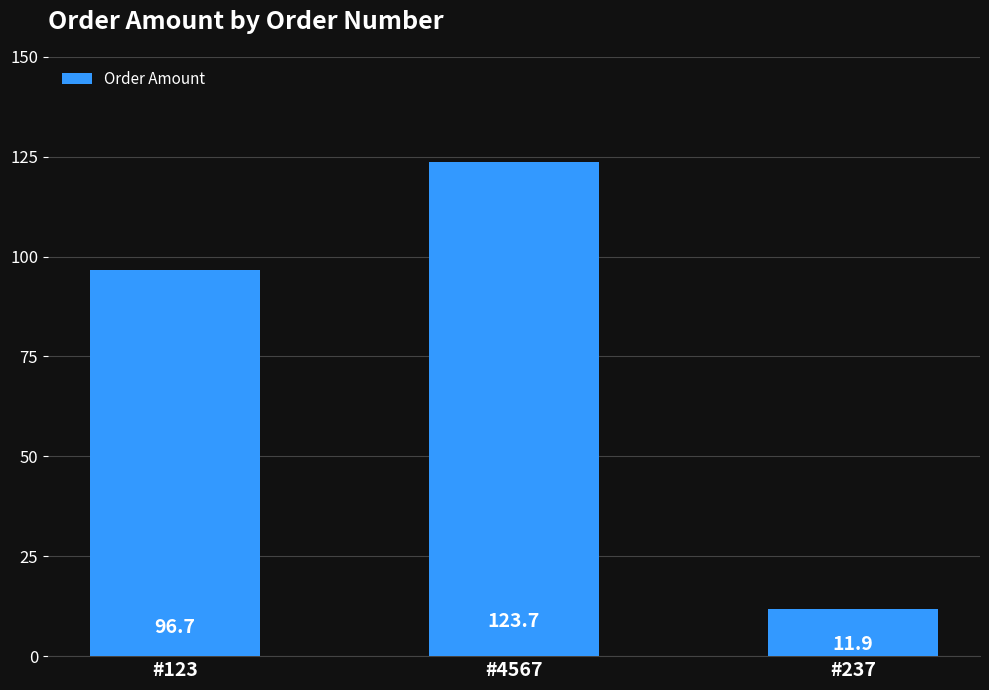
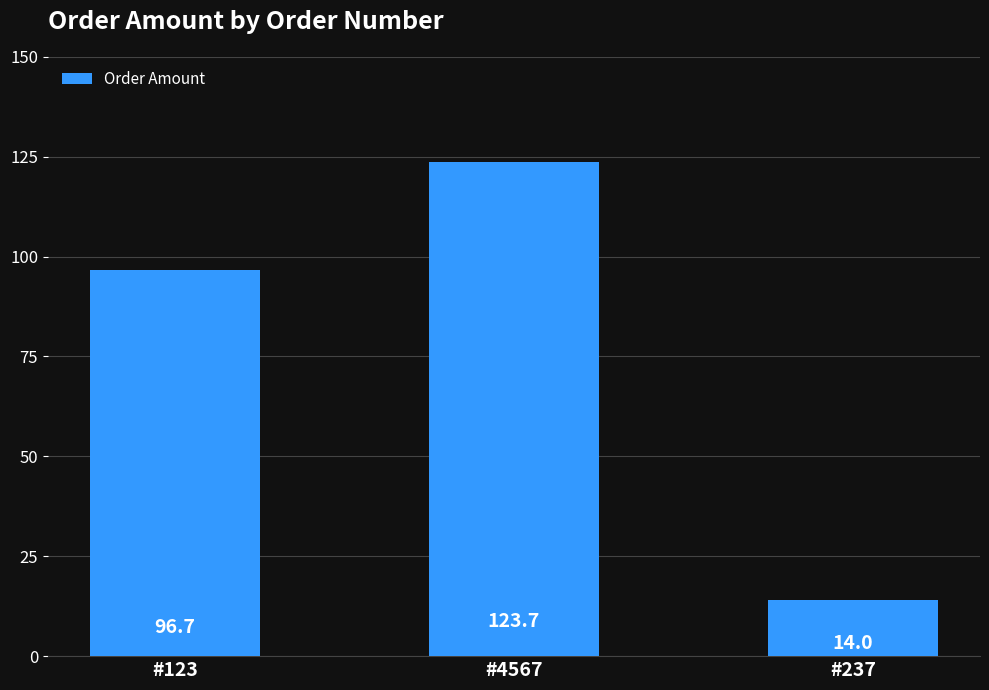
  {
    "#123": 96.7,
    "#4567": 123.7,
-   "#237": 11.9
+   "#237": 14.0
  }
